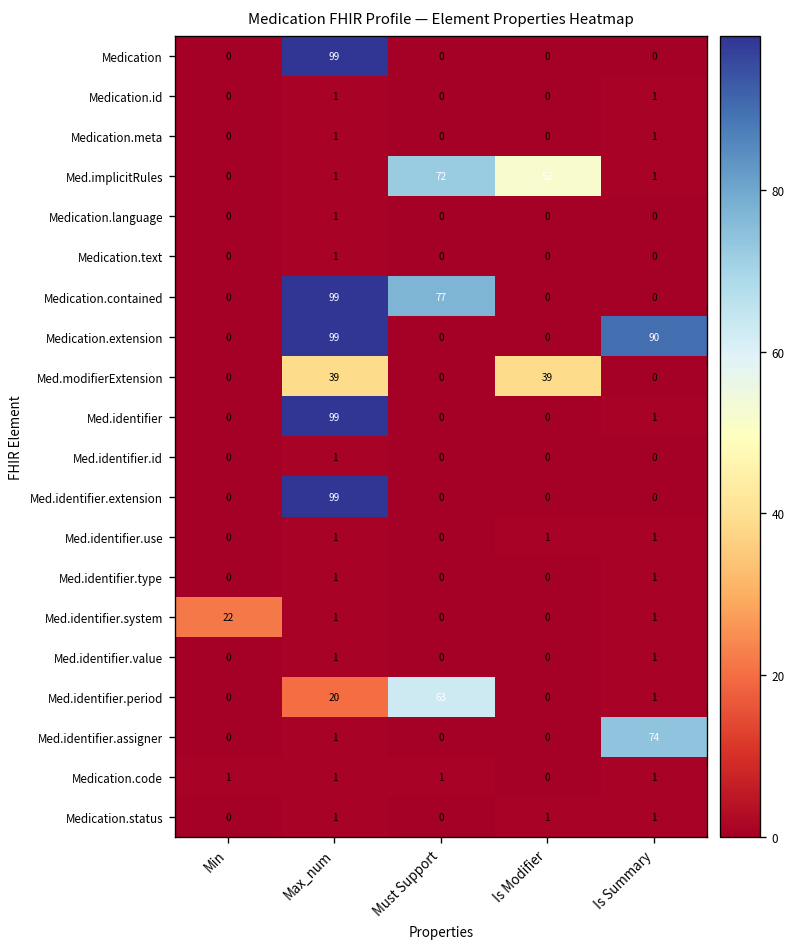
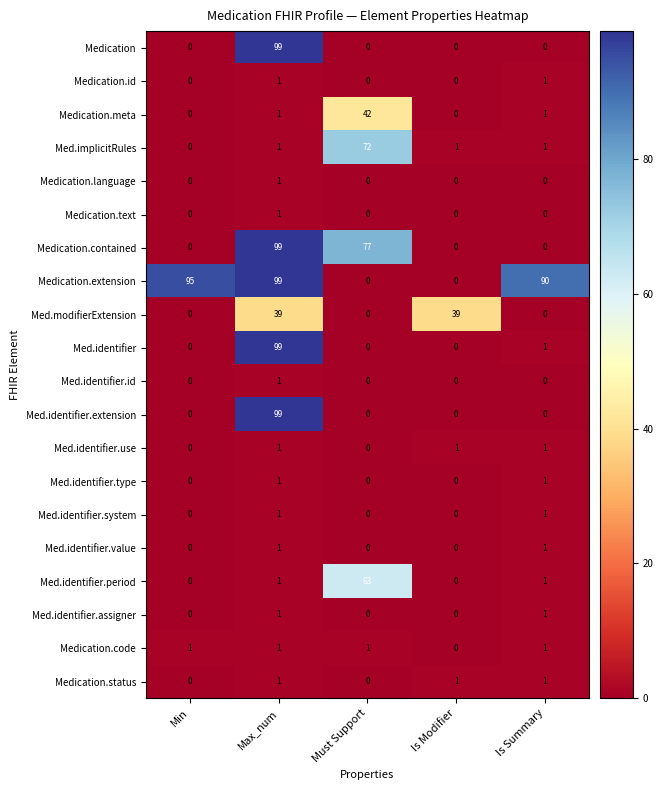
  {
    "Medication": {
      "Min": 0,
      "Max_num": 99,
      "Must Support": 0,
      "Is Modifier": 0,
      "Is Summary": 0
    },
    "Medication.id": {
      "Min": 0,
      "Max_num": 1,
      "Must Support": 0,
      "Is Modifier": 0,
      "Is Summary": 1
    },
    "Medication.meta": {
      "Min": 0,
      "Max_num": 1,
-     "Must Support": 0,
+     "Must Support": 42,
      "Is Modifier": 0,
      "Is Summary": 1
    },
    "Med.implicitRules": {
      "Min": 0,
      "Max_num": 1,
      "Must Support": 72,
-     "Is Modifier": 52,
+     "Is Modifier": 1,
      "Is Summary": 1
    },
    "Medication.language": {
      "Min": 0,
      "Max_num": 1,
      "Must Support": 0,
      "Is Modifier": 0,
      "Is Summary": 0
    },
    "Medication.text": {
      "Min": 0,
      "Max_num": 1,
      "Must Support": 0,
      "Is Modifier": 0,
      "Is Summary": 0
    },
    "Medication.contained": {
      "Min": 0,
      "Max_num": 99,
      "Must Support": 77,
      "Is Modifier": 0,
      "Is Summary": 0
    },
    "Medication.extension": {
-     "Min": 0,
+     "Min": 95,
      "Max_num": 99,
      "Must Support": 0,
      "Is Modifier": 0,
      "Is Summary": 90
    },
    "Med.modifierExtension": {
      "Min": 0,
      "Max_num": 39,
      "Must Support": 0,
      "Is Modifier": 39,
      "Is Summary": 0
    },
    "Med.identifier": {
      "Min": 0,
      "Max_num": 99,
      "Must Support": 0,
      "Is Modifier": 0,
      "Is Summary": 1
    },
    "Med.identifier.id": {
      "Min": 0,
      "Max_num": 1,
      "Must Support": 0,
      "Is Modifier": 0,
      "Is Summary": 0
    },
    "Med.identifier.extension": {
      "Min": 0,
      "Max_num": 99,
      "Must Support": 0,
      "Is Modifier": 0,
      "Is Summary": 0
    },
    "Med.identifier.use": {
      "Min": 0,
      "Max_num": 1,
      "Must Support": 0,
      "Is Modifier": 1,
      "Is Summary": 1
    },
    "Med.identifier.type": {
      "Min": 0,
      "Max_num": 1,
      "Must Support": 0,
      "Is Modifier": 0,
      "Is Summary": 1
    },
    "Med.identifier.system": {
-     "Min": 22,
+     "Min": 0,
      "Max_num": 1,
      "Must Support": 0,
      "Is Modifier": 0,
      "Is Summary": 1
    },
    "Med.identifier.value": {
      "Min": 0,
      "Max_num": 1,
      "Must Support": 0,
      "Is Modifier": 0,
      "Is Summary": 1
    },
    "Med.identifier.period": {
      "Min": 0,
-     "Max_num": 20,
+     "Max_num": 1,
      "Must Support": 63,
      "Is Modifier": 0,
      "Is Summary": 1
    },
    "Med.identifier.assigner": {
      "Min": 0,
      "Max_num": 1,
      "Must Support": 0,
      "Is Modifier": 0,
-     "Is Summary": 74
+     "Is Summary": 1
    },
    "Medication.code": {
      "Min": 1,
      "Max_num": 1,
      "Must Support": 1,
      "Is Modifier": 0,
      "Is Summary": 1
    },
    "Medication.status": {
      "Min": 0,
      "Max_num": 1,
      "Must Support": 0,
      "Is Modifier": 1,
      "Is Summary": 1
    }
  }
